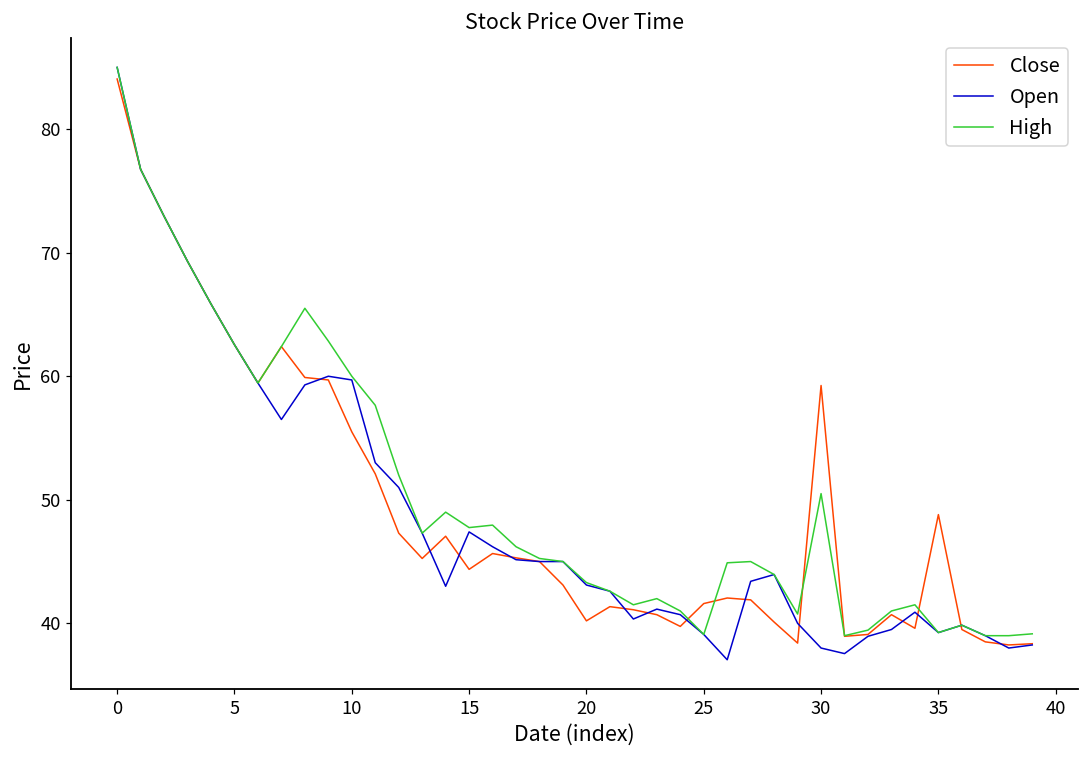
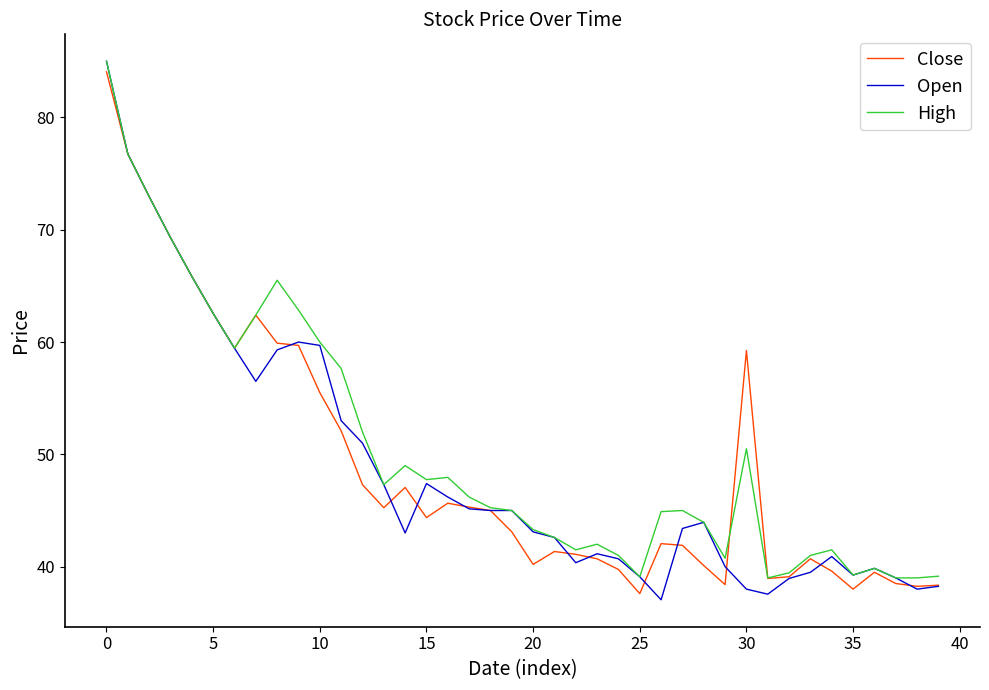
  {
    "Close": {
      "0": 84.1,
      "10": 55.5,
      "15": 44.4,
      "20": 40.2,
-     "25": 41.6,
+     "25": 37.6,
      "30": 59.3,
-     "35": 48.8
+     "35": 38.0
    },
    "Open": {
      "10": 59.7,
      "15": 47.4,
      "30": 38.0
    },
    "High": {
      "10": 60.0,
      "15": 47.8,
      "30": 50.5
    }
  }
